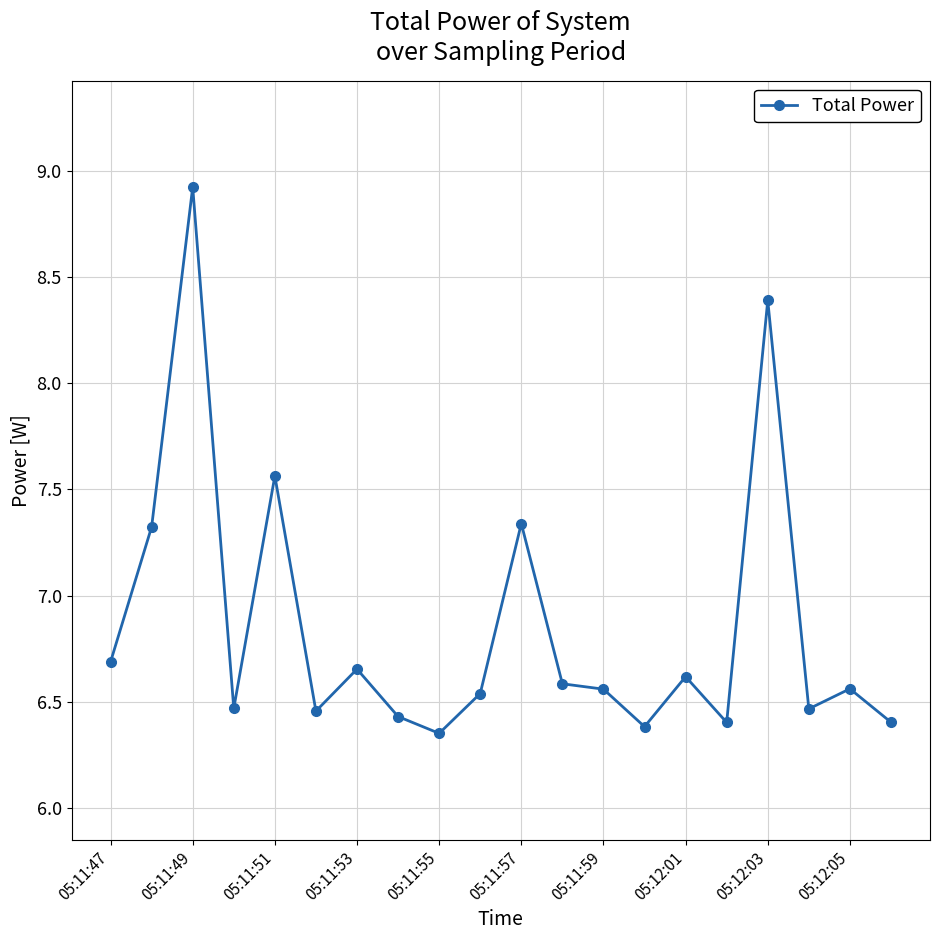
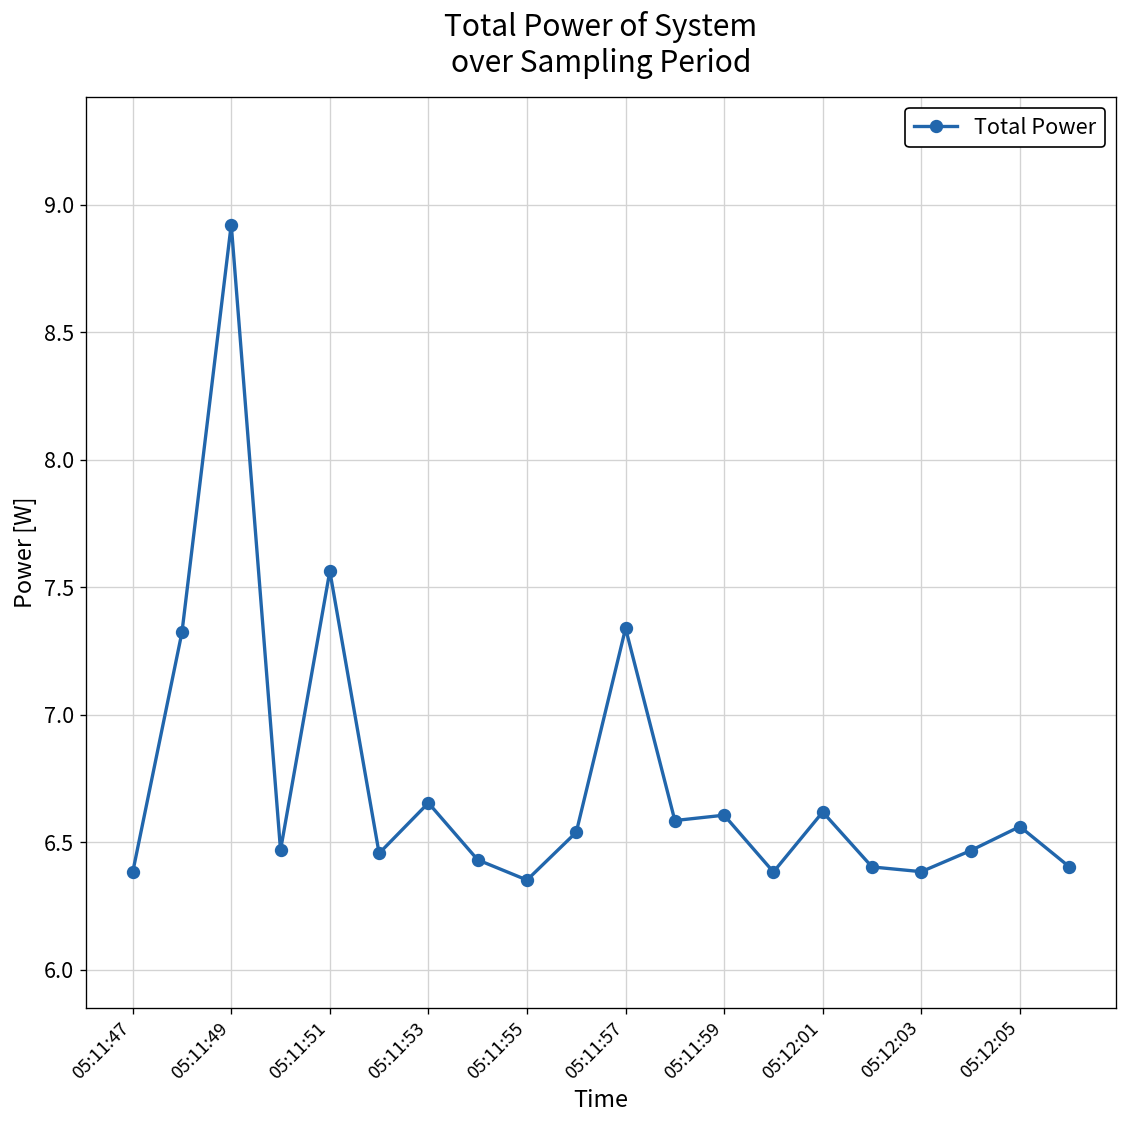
  {
-   "05:11:47": 6.69,
+   "05:11:47": 6.38,
    "05:11:49": 8.92,
    "05:11:51": 7.56,
    "05:11:53": 6.65,
    "05:11:55": 6.35,
    "05:11:57": 7.34,
-   "05:11:59": 6.56,
+   "05:11:59": 6.61,
    "05:12:01": 6.62,
-   "05:12:03": 8.39,
+   "05:12:03": 6.39,
    "05:12:05": 6.56
  }
